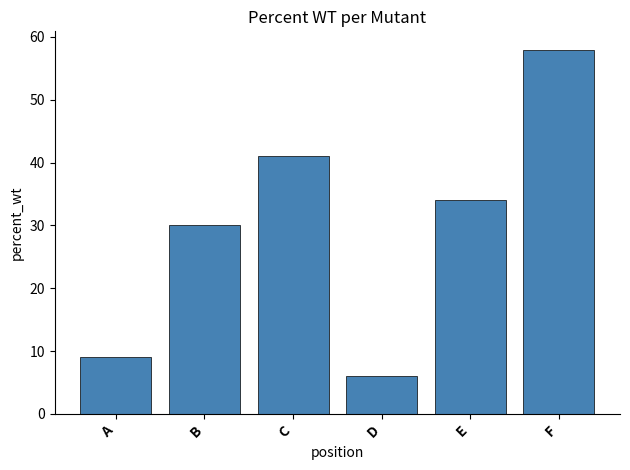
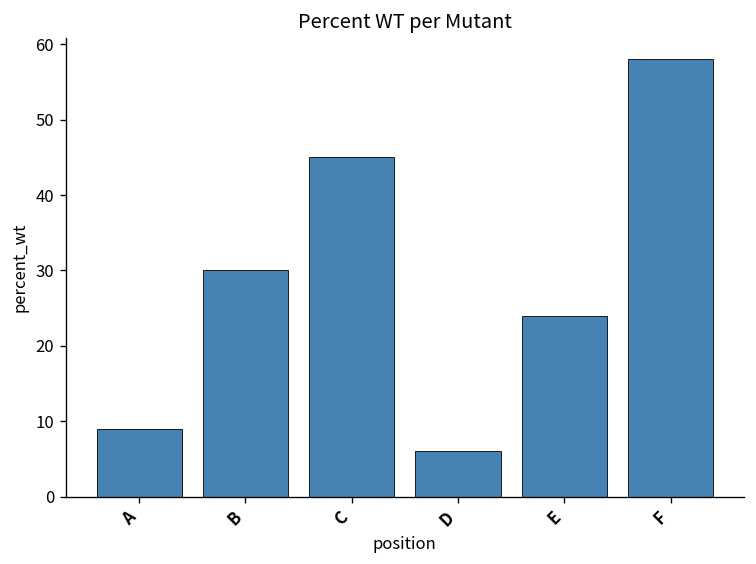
  {
    "A": 9,
    "B": 30,
-   "C": 41,
+   "C": 45,
    "D": 6,
-   "E": 34,
+   "E": 24,
    "F": 58
  }
